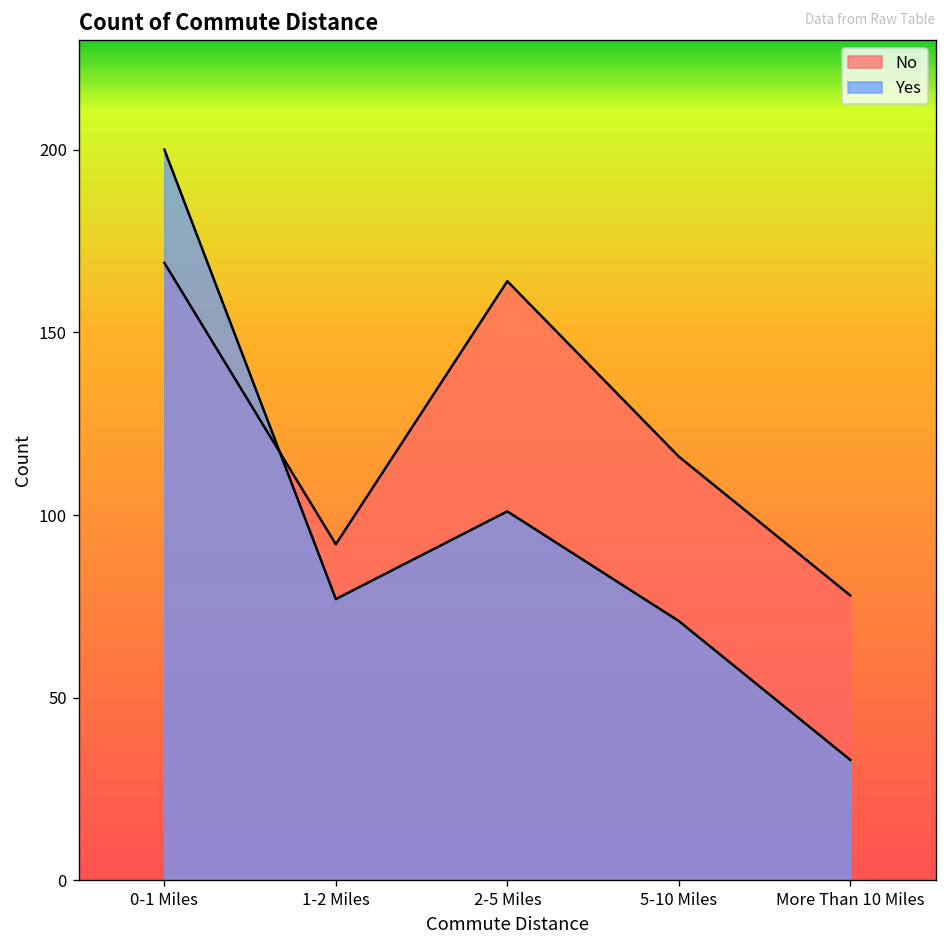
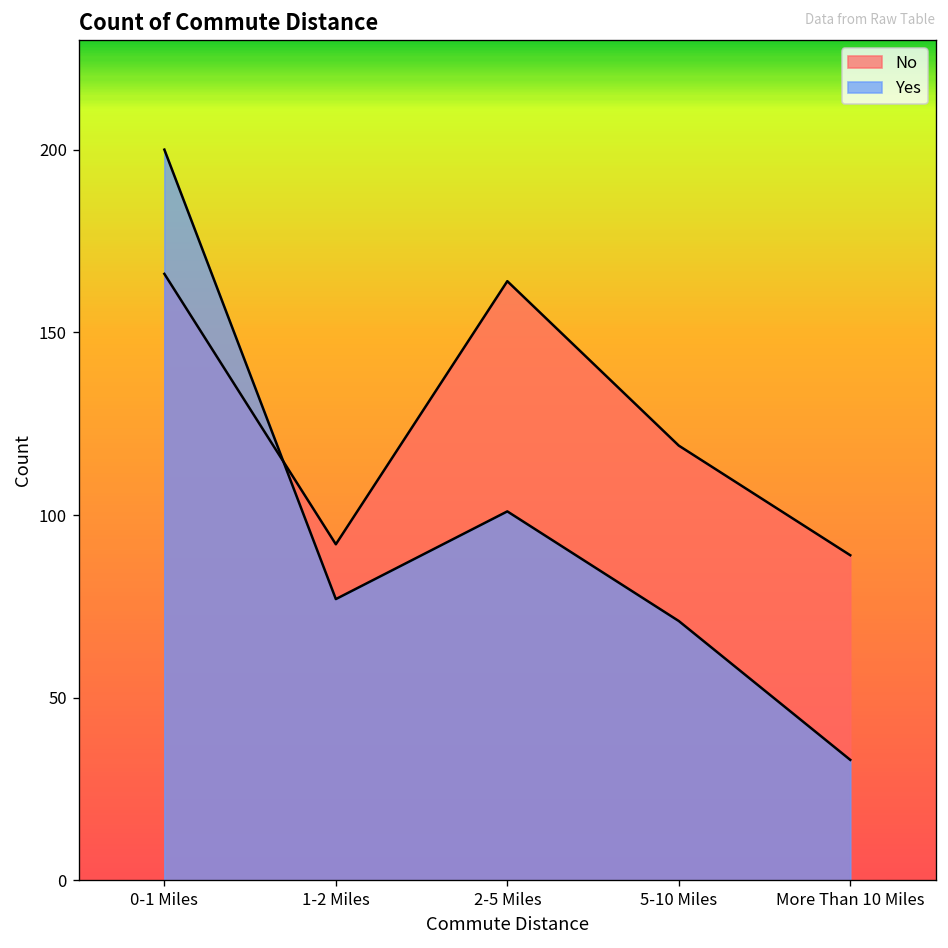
  {
    "No": {
-     "0-1 Miles": 169,
+     "0-1 Miles": 166,
      "1-2 Miles": 92,
      "2-5 Miles": 164,
-     "5-10 Miles": 116,
-     "More Than 10 Miles": 78
+     "5-10 Miles": 119,
+     "More Than 10 Miles": 89
    },
    "Yes": {
      "0-1 Miles": 200,
      "1-2 Miles": 77,
      "2-5 Miles": 101,
      "5-10 Miles": 71,
      "More Than 10 Miles": 33
    }
  }
